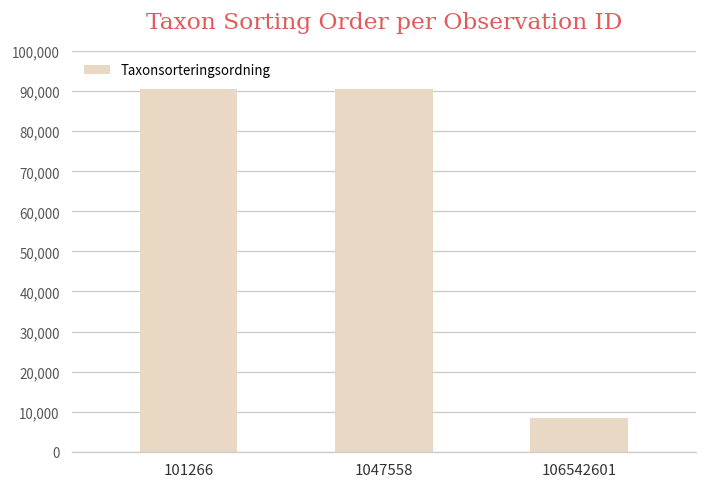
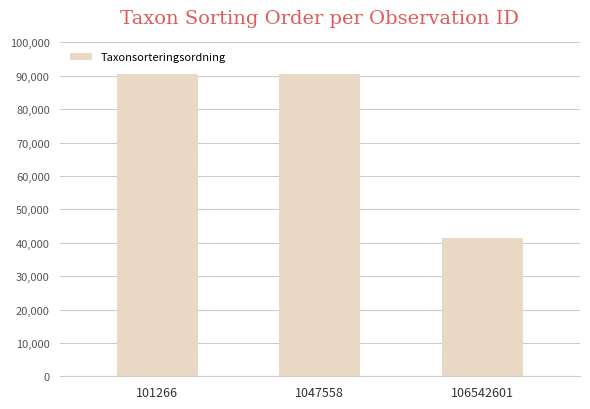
  {
    "101266": "91,000",
    "1047558": "91,000",
-   "106542601": "8,000"
+   "106542601": "42,000"
  }
